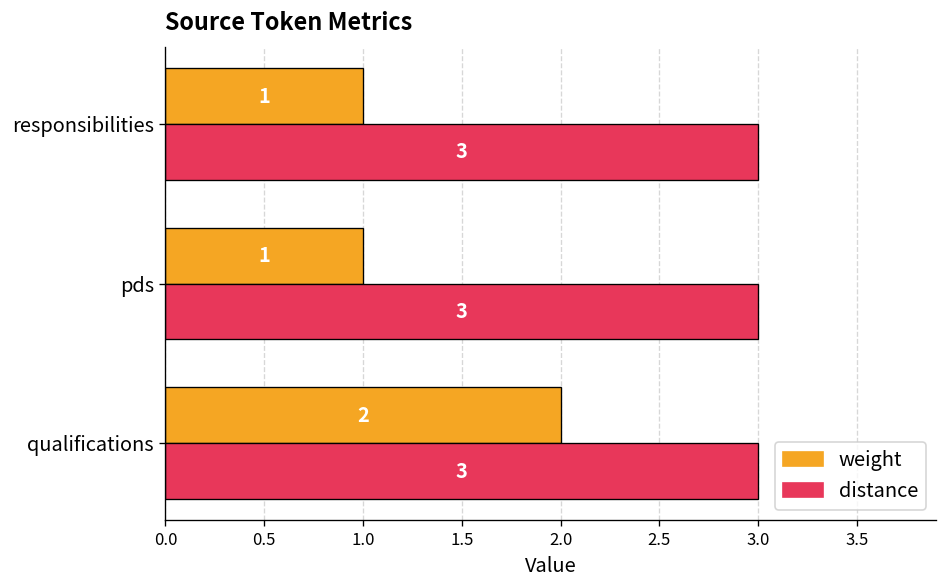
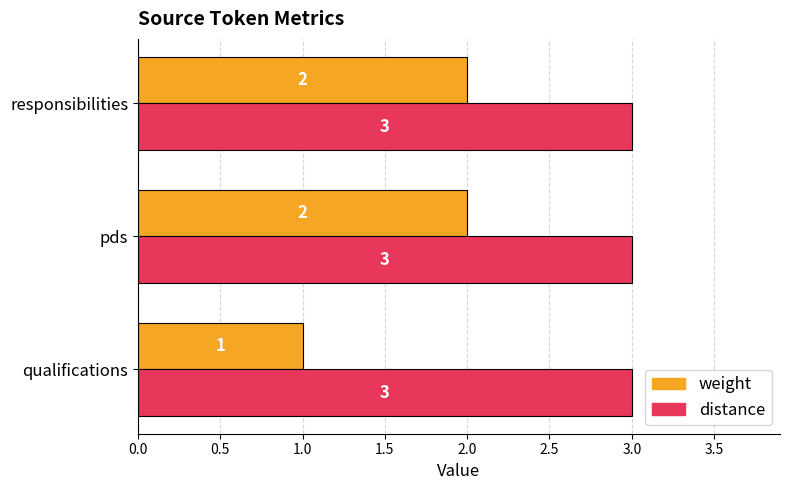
  {
    "weight": {
-     "responsibilities": 1,
-     "pds": 1,
-     "qualifications": 2
+     "responsibilities": 2,
+     "pds": 2,
+     "qualifications": 1
    },
    "distance": {
      "responsibilities": 3,
      "pds": 3,
      "qualifications": 3
    }
  }
